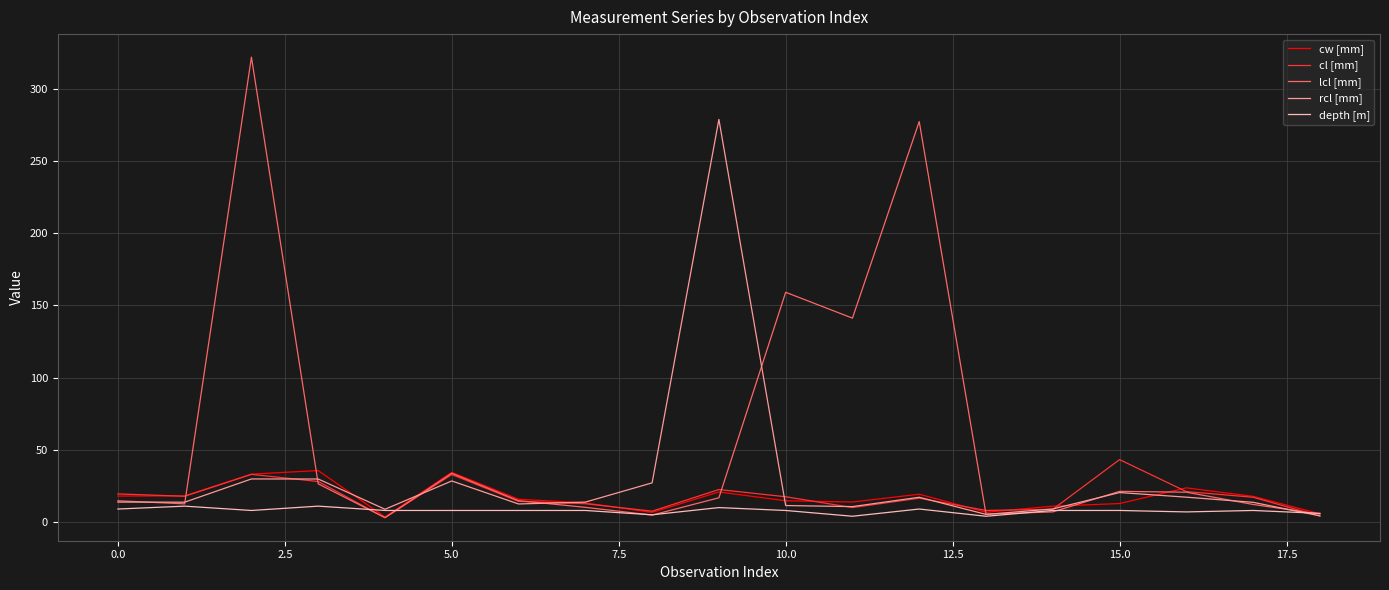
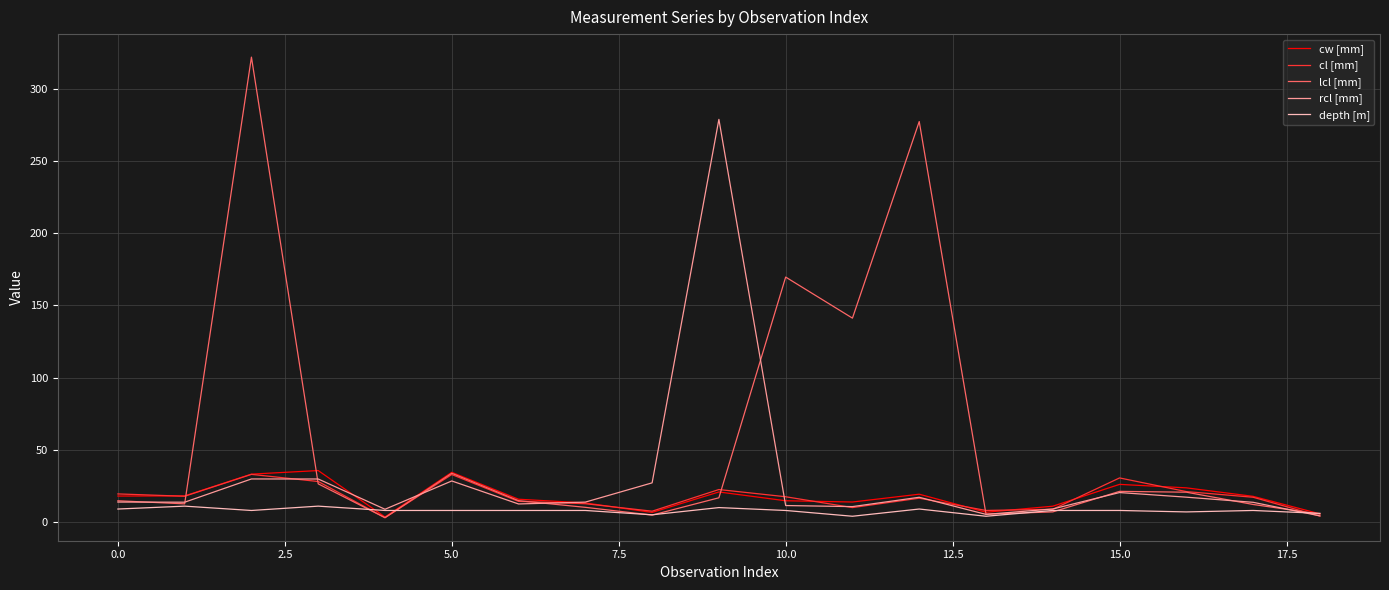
  {
    "cw [mm]": {
      "10.0": 15,
-     "15.0": 13
+     "15.0": 26
    },
    "cl [mm]": {
      "10.0": 18,
-     "15.0": 43
+     "15.0": 31
    },
    "lcl [mm]": {
-     "10.0": 159
+     "10.0": 170
    }
  }
